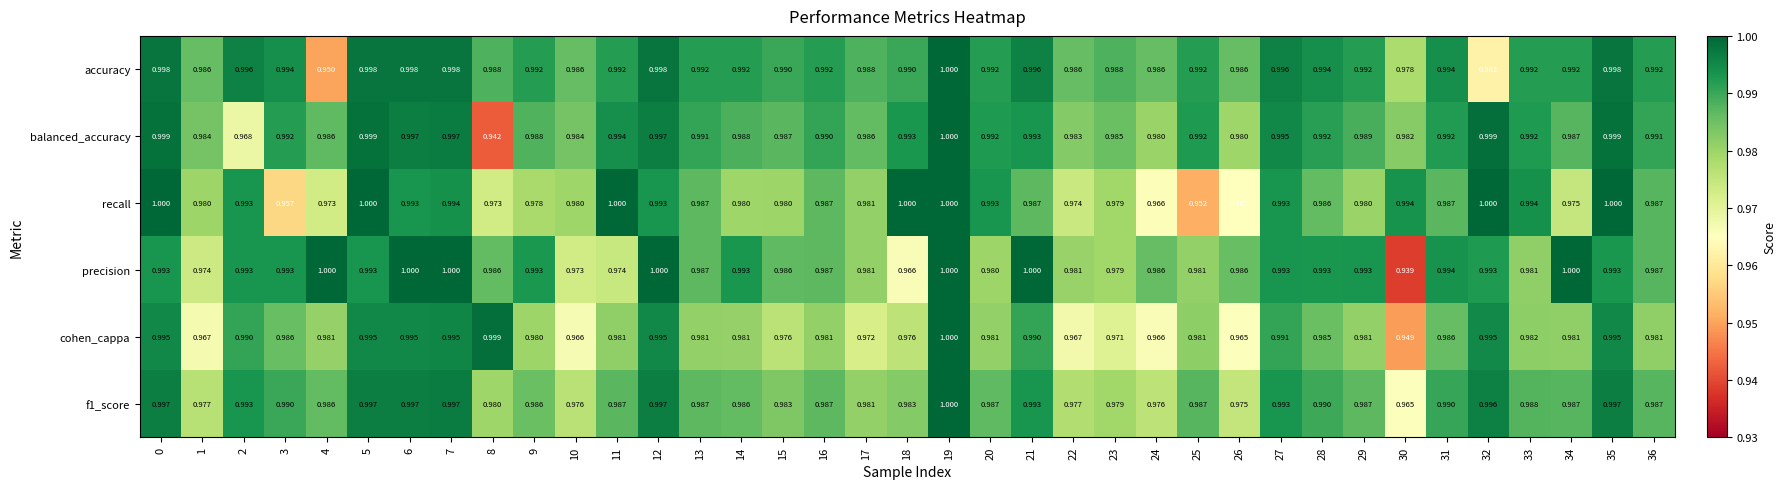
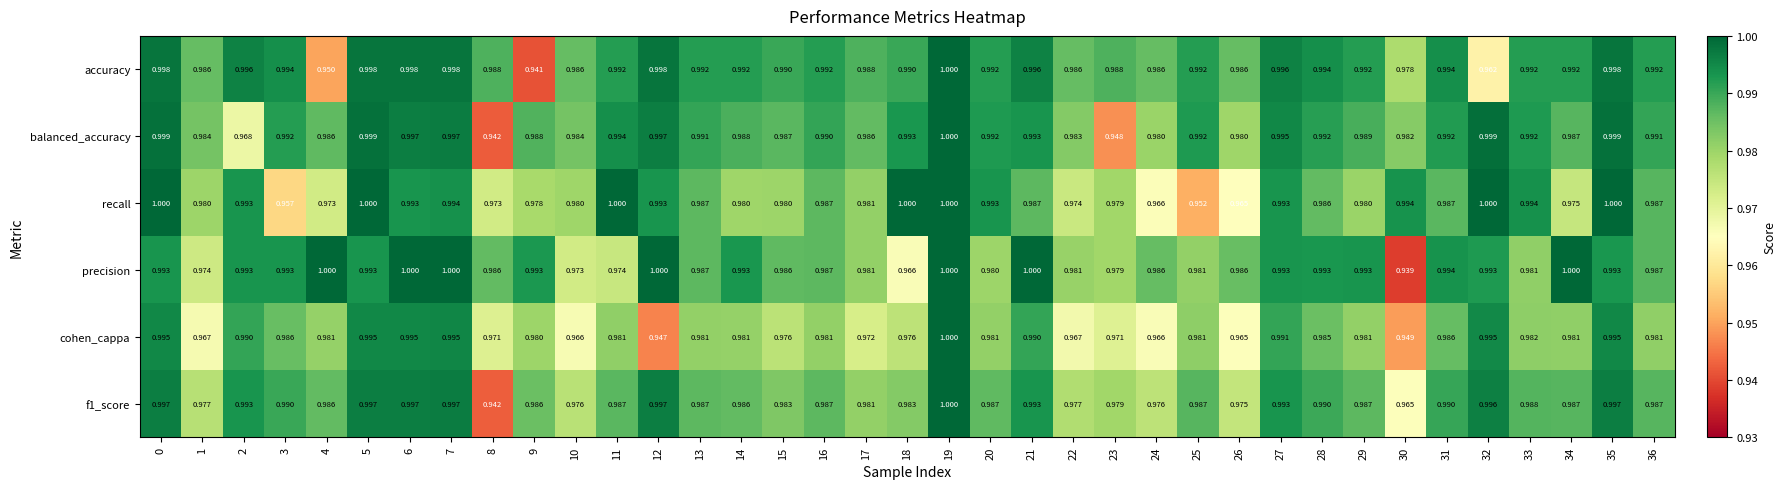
  {
    "accuracy": {
      "0": 0.998,
      "1": 0.986,
      "2": 0.996,
      "3": 0.994,
      "4": 0.950,
      "5": 0.998,
      "6": 0.998,
      "7": 0.998,
      "8": 0.988,
-     "9": 0.992,
+     "9": 0.941,
      "10": 0.986,
      "11": 0.992,
      "12": 0.998,
      "13": 0.992,
      "14": 0.992,
      "15": 0.990,
      "16": 0.992,
      "17": 0.988,
      "18": 0.990,
      "19": 1.000,
      "20": 0.992,
      "21": 0.996,
      "22": 0.986,
      "23": 0.988,
      "24": 0.986,
      "25": 0.992,
      "26": 0.986,
      "27": 0.996,
      "28": 0.994,
      "29": 0.992,
      "30": 0.978,
      "31": 0.994,
      "32": 0.962,
      "33": 0.992,
      "34": 0.992,
      "35": 0.998,
      "36": 0.992
    },
    "balanced_accuracy": {
      "0": 0.999,
      "1": 0.984,
      "2": 0.968,
      "3": 0.992,
      "4": 0.986,
      "5": 0.999,
      "6": 0.997,
      "7": 0.997,
      "8": 0.942,
      "9": 0.988,
      "10": 0.984,
      "11": 0.994,
      "12": 0.997,
      "13": 0.991,
      "14": 0.988,
      "15": 0.987,
      "16": 0.990,
      "17": 0.986,
      "18": 0.993,
      "19": 1.000,
      "20": 0.992,
      "21": 0.993,
      "22": 0.983,
-     "23": 0.985,
+     "23": 0.948,
      "24": 0.980,
      "25": 0.992,
      "26": 0.980,
      "27": 0.995,
      "28": 0.992,
      "29": 0.989,
      "30": 0.982,
      "31": 0.992,
      "32": 0.999,
      "33": 0.992,
      "34": 0.987,
      "35": 0.999,
      "36": 0.991
    },
    "cohen_cappa": {
      "0": 0.995,
      "1": 0.967,
      "2": 0.990,
      "3": 0.986,
      "4": 0.981,
      "5": 0.995,
      "6": 0.995,
      "7": 0.995,
-     "8": 0.999,
+     "8": 0.971,
      "9": 0.980,
      "10": 0.966,
      "11": 0.981,
-     "12": 0.995,
+     "12": 0.947,
      "13": 0.981,
      "14": 0.981,
      "15": 0.976,
      "16": 0.981,
      "17": 0.972,
      "18": 0.976,
      "19": 1.000,
      "20": 0.981,
      "21": 0.990,
      "22": 0.967,
      "23": 0.971,
      "24": 0.966,
      "25": 0.981,
      "26": 0.965,
      "27": 0.991,
      "28": 0.985,
      "29": 0.981,
      "30": 0.949,
      "31": 0.986,
      "32": 0.995,
      "33": 0.982,
      "34": 0.981,
      "35": 0.995,
      "36": 0.981
    },
    "f1_score": {
      "0": 0.997,
      "1": 0.977,
      "2": 0.993,
      "3": 0.990,
      "4": 0.986,
      "5": 0.997,
      "6": 0.997,
      "7": 0.997,
-     "8": 0.980,
+     "8": 0.942,
      "9": 0.986,
      "10": 0.976,
      "11": 0.987,
      "12": 0.997,
      "13": 0.987,
      "14": 0.986,
      "15": 0.983,
      "16": 0.987,
      "17": 0.981,
      "18": 0.983,
      "19": 1.000,
      "20": 0.987,
      "21": 0.993,
      "22": 0.977,
      "23": 0.979,
      "24": 0.976,
      "25": 0.987,
      "26": 0.975,
      "27": 0.993,
      "28": 0.990,
      "29": 0.987,
      "30": 0.965,
      "31": 0.990,
      "32": 0.996,
      "33": 0.988,
      "34": 0.987,
      "35": 0.997,
      "36": 0.987
    }
  }
